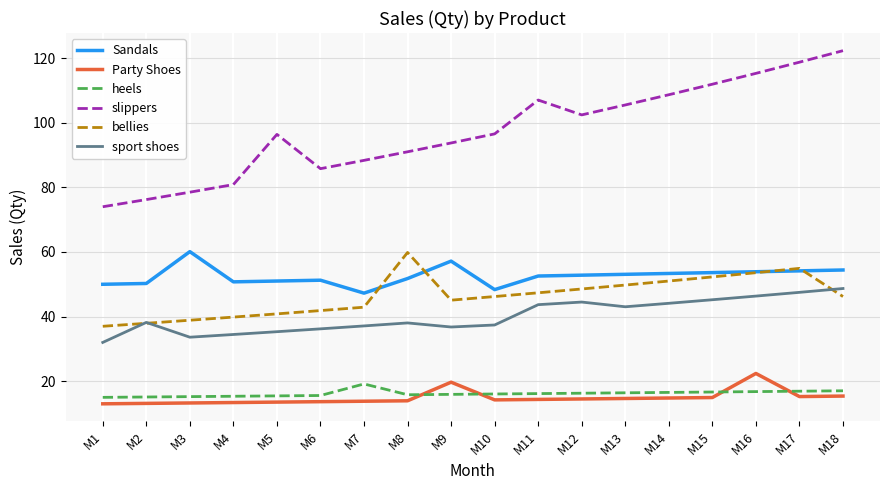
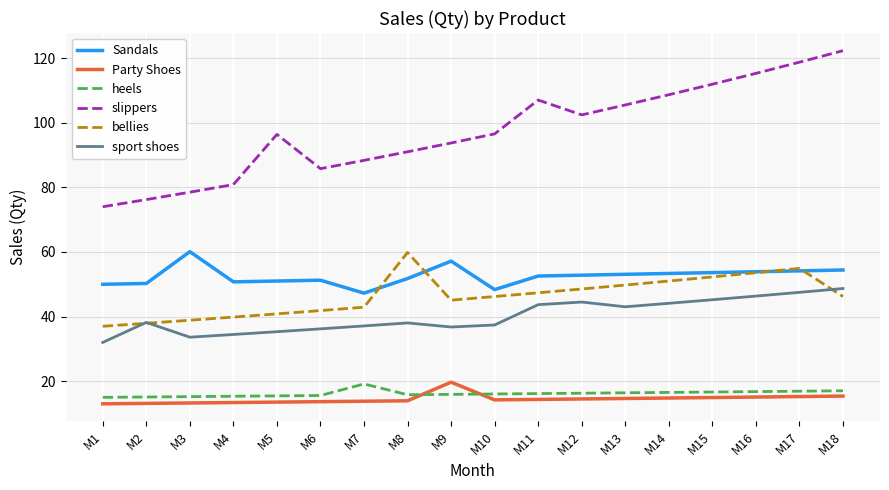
  {
    "Sandals": {
      "M1": 50,
      "M2": 50,
      "M3": 60,
      "M4": 51,
      "M5": 51,
      "M6": 51,
      "M7": 47,
      "M8": 52,
      "M9": 57,
      "M10": 48,
      "M11": 53,
      "M12": 53,
      "M13": 53,
      "M14": 53,
      "M15": 54,
      "M18": 54
    },
    "Party Shoes": {
      "M1": 13,
      "M2": 13,
      "M3": 13,
      "M4": 13,
      "M5": 14,
      "M6": 14,
      "M7": 14,
      "M8": 14,
      "M9": 20,
      "M10": 14,
      "M11": 14,
      "M12": 15,
      "M13": 15,
      "M14": 15,
      "M15": 15,
-     "M16": 22,
+     "M16": 15,
      "M17": 15,
      "M18": 15
    },
    "heels": {
      "M1": 15,
      "M2": 15,
      "M3": 15,
      "M4": 15,
      "M5": 15,
      "M6": 16,
      "M7": 19,
      "M8": 16,
      "M9": 16,
      "M10": 16,
      "M11": 16,
      "M12": 16,
      "M13": 16,
      "M14": 17,
      "M15": 17,
      "M16": 17,
      "M17": 17,
      "M18": 17
    },
    "slippers": {
      "M1": 74,
      "M2": 76,
      "M3": 79,
      "M4": 81,
      "M5": 96,
      "M6": 86,
      "M7": 88,
      "M8": 91,
      "M9": 94,
      "M10": 97,
      "M11": 107,
      "M12": 102,
      "M13": 106,
      "M14": 109,
      "M15": 112,
      "M16": 115,
      "M17": 119,
      "M18": 122
    },
    "bellies": {
      "M1": 37,
      "M3": 39,
      "M4": 40,
      "M5": 41,
      "M6": 42,
      "M7": 43,
      "M8": 60,
      "M9": 45,
      "M10": 46,
      "M11": 47,
      "M12": 49,
      "M13": 50,
      "M14": 51,
      "M15": 52,
      "M18": 46
    },
    "sport shoes": {
      "M1": 32,
      "M3": 34,
      "M4": 34,
      "M5": 35,
      "M6": 36,
      "M7": 37,
      "M8": 38,
      "M9": 37,
      "M10": 37,
      "M11": 44,
      "M12": 44,
      "M13": 43,
      "M14": 44,
      "M15": 45,
      "M16": 46,
      "M17": 48,
      "M18": 49
    }
  }
